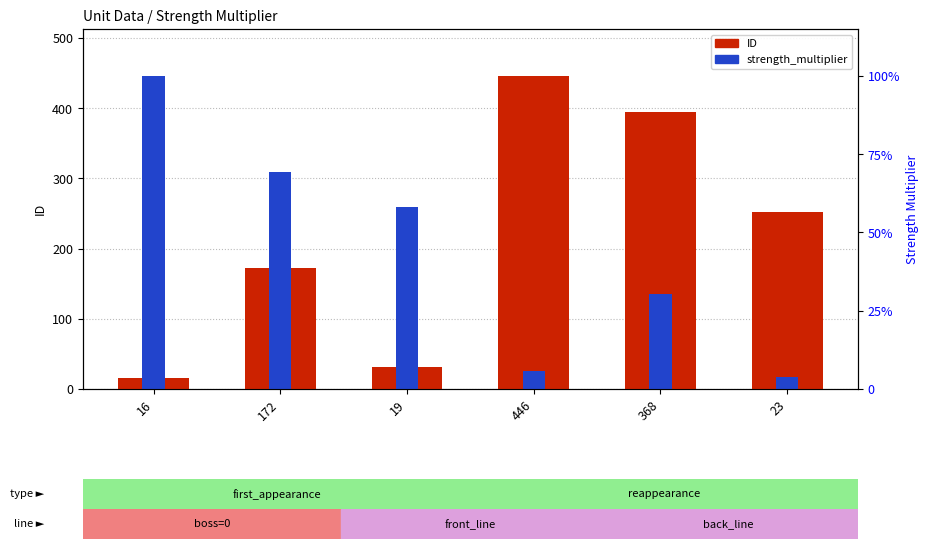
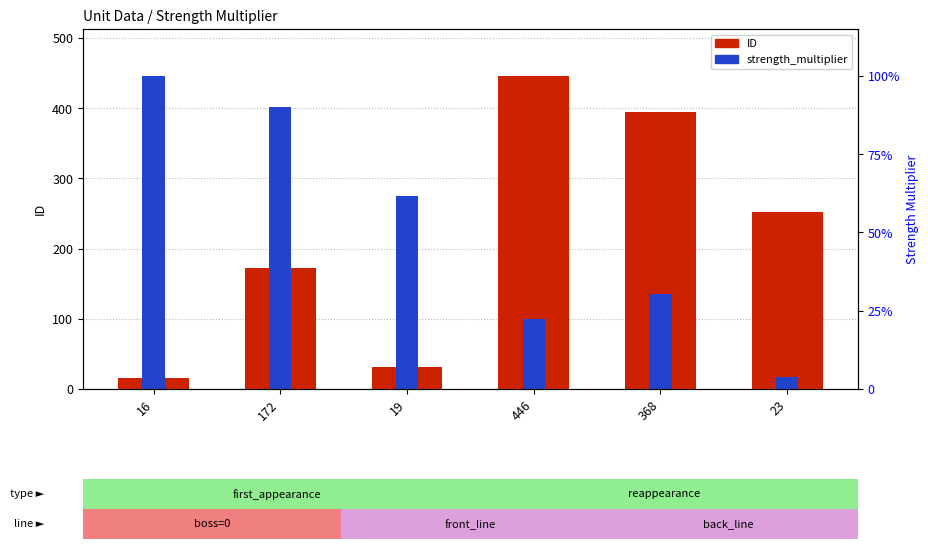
  {
    "ID": {
      "446": 450,
      "368": 390,
      "23": 250
    },
    "strength_multiplier": {
      "16": 450,
-     "172": 310,
-     "19": 260,
-     "446": 30
+     "172": 400,
+     "19": 270,
+     "446": 100
    }
  }
